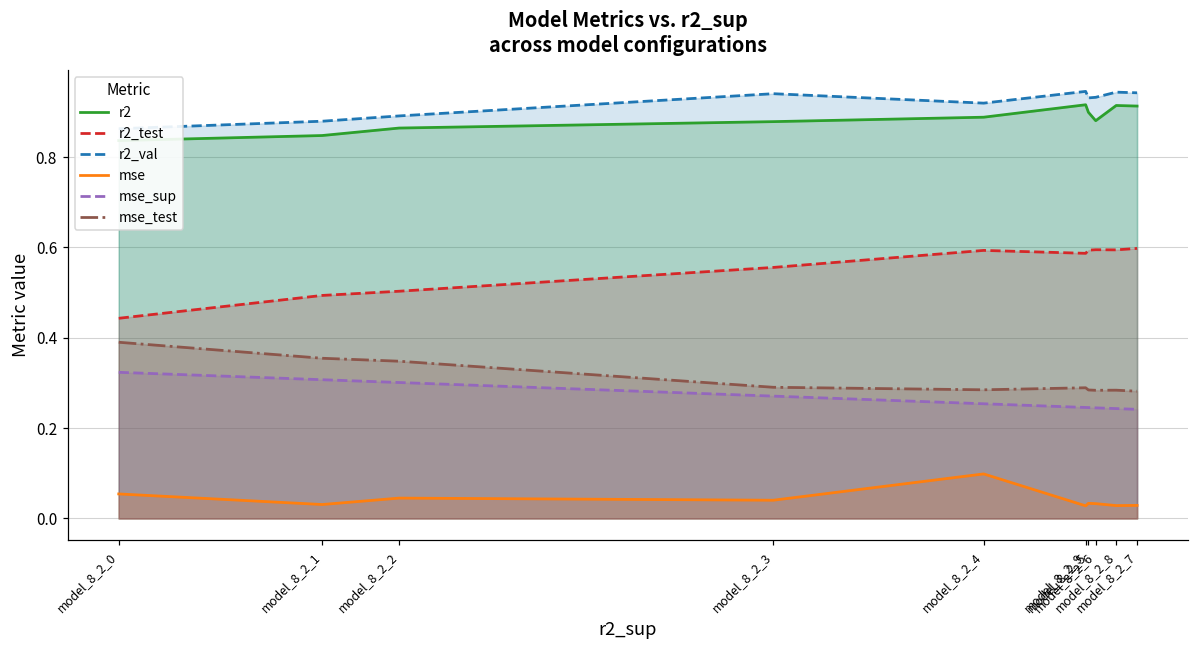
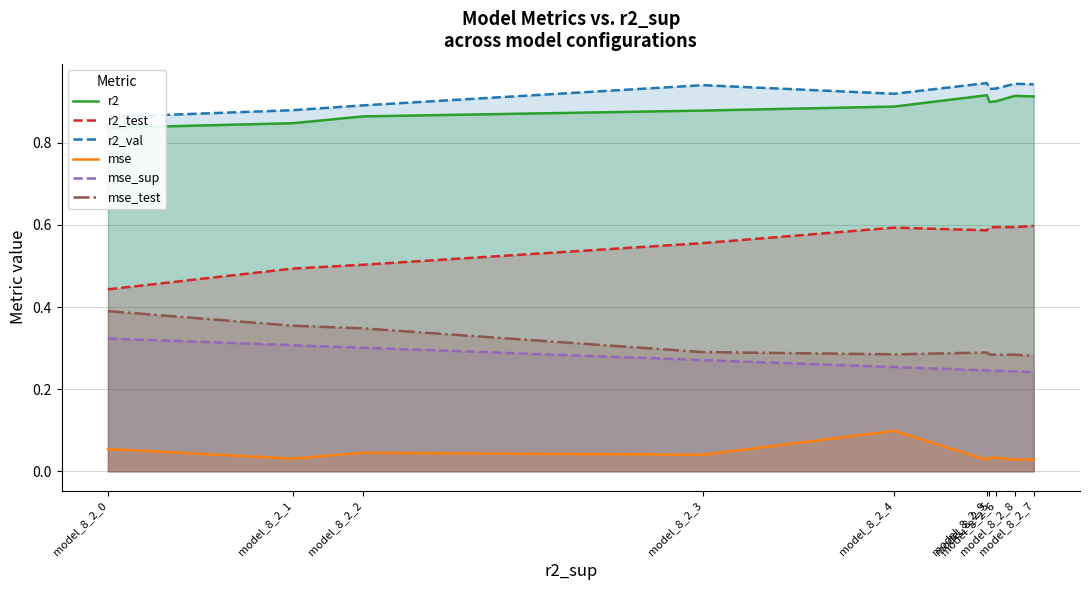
  {
    "r2": {
      "model_8_2_1": 0.85,
      "model_8_2_2": 0.86,
      "model_8_2_3": 0.88,
      "model_8_2_4": 0.89,
      "model_8_2_9": 0.92,
      "model_8_2_5": 0.90,
-     "model_8_2_6": 0.88,
+     "model_8_2_6": 0.90,
      "model_8_2_8": 0.91,
      "model_8_2_7": 0.91
    },
    "r2_test": {
      "model_8_2_0": 0.44,
      "model_8_2_1": 0.49,
      "model_8_2_2": 0.50,
      "model_8_2_3": 0.56,
      "model_8_2_4": 0.59,
      "model_8_2_9": 0.59,
      "model_8_2_5": 0.59,
      "model_8_2_6": 0.59,
      "model_8_2_8": 0.59,
      "model_8_2_7": 0.60
    },
    "r2_val": {
      "model_8_2_1": 0.88,
      "model_8_2_2": 0.89,
      "model_8_2_3": 0.94,
      "model_8_2_4": 0.92,
      "model_8_2_9": 0.95,
      "model_8_2_5": 0.93,
      "model_8_2_6": 0.93,
      "model_8_2_8": 0.94,
      "model_8_2_7": 0.94
    },
    "mse": {
      "model_8_2_0": 0.05,
      "model_8_2_1": 0.03,
      "model_8_2_2": 0.05,
      "model_8_2_3": 0.04,
      "model_8_2_4": 0.10,
      "model_8_2_9": 0.03,
      "model_8_2_5": 0.03,
      "model_8_2_6": 0.03,
      "model_8_2_8": 0.03,
      "model_8_2_7": 0.03
    },
    "mse_sup": {
      "model_8_2_0": 0.32,
      "model_8_2_1": 0.31,
      "model_8_2_2": 0.30,
      "model_8_2_3": 0.27,
      "model_8_2_4": 0.25,
      "model_8_2_9": 0.25,
      "model_8_2_5": 0.25,
      "model_8_2_6": 0.24,
      "model_8_2_8": 0.24,
      "model_8_2_7": 0.24
    },
    "mse_test": {
      "model_8_2_0": 0.39,
      "model_8_2_1": 0.35,
      "model_8_2_2": 0.35,
      "model_8_2_3": 0.29,
      "model_8_2_4": 0.28,
      "model_8_2_9": 0.29,
      "model_8_2_5": 0.28,
      "model_8_2_6": 0.28,
      "model_8_2_8": 0.28,
      "model_8_2_7": 0.28
    }
  }
